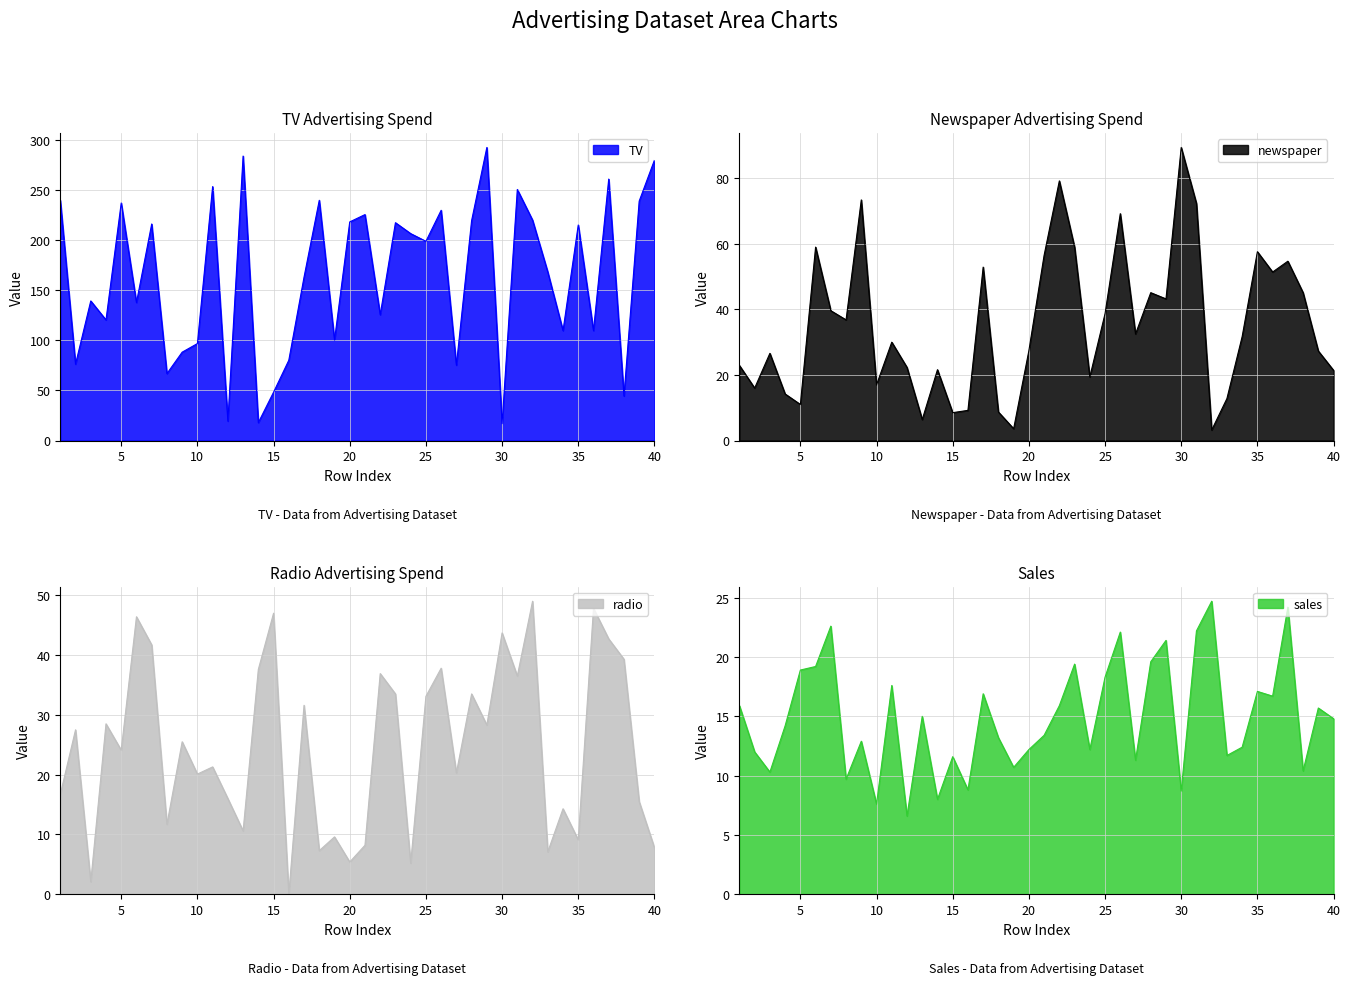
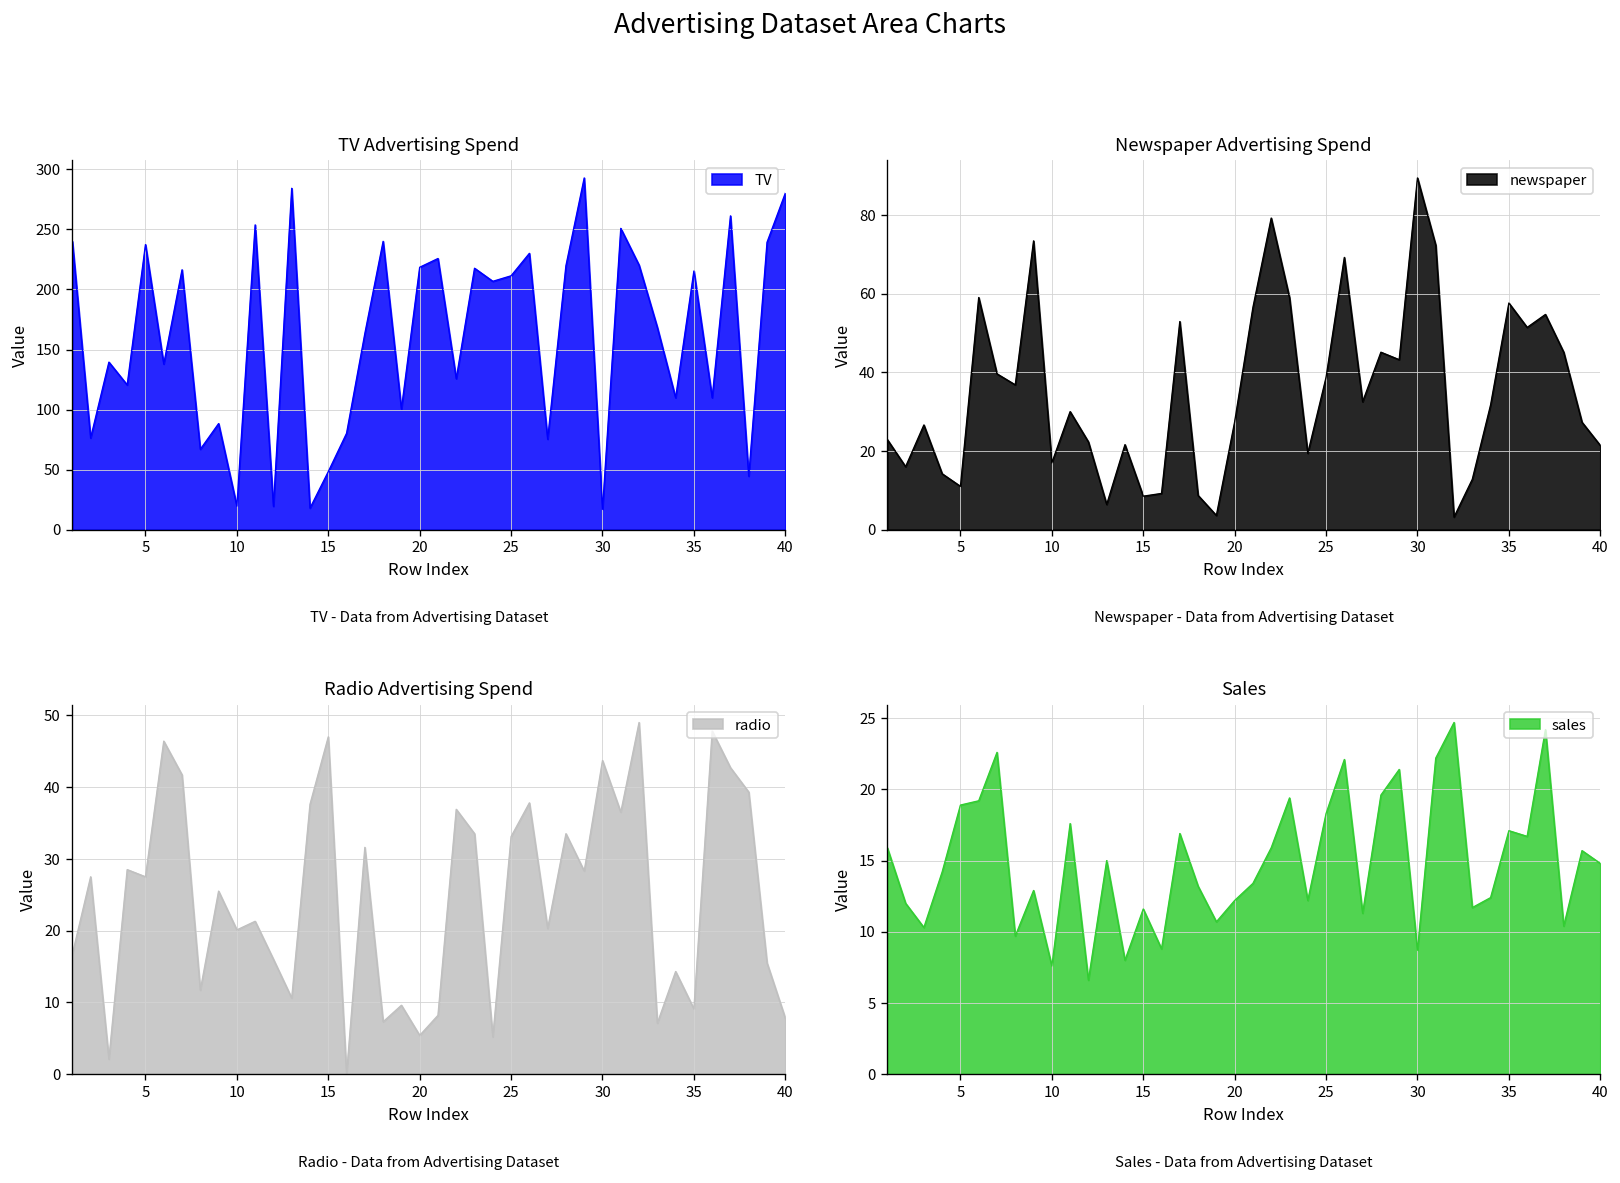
  {
    "TV Advertising Spend": {
      "5": 237,
-     "10": 97,
+     "10": 20,
      "15": 48,
      "20": 219,
-     "25": 199,
+     "25": 211,
      "30": 17,
      "35": 215,
      "40": 280
    },
    "Newspaper Advertising Spend": {
      "5": 11,
      "10": 17,
      "15": 9,
      "20": 27,
      "25": 39,
      "30": 89,
      "35": 58,
      "40": 21
    },
    "Radio Advertising Spend": {
-     "5": 24,
+     "5": 28,
      "10": 20,
      "15": 47,
      "20": 5,
      "25": 33,
      "30": 44,
      "35": 9,
      "40": 8
    },
    "Sales": {
      "5": 18.9,
      "10": 7.6,
      "15": 11.6,
      "20": 12.2,
      "25": 18.3,
      "30": 8.7,
      "35": 17.1,
      "40": 14.8
    }
  }
